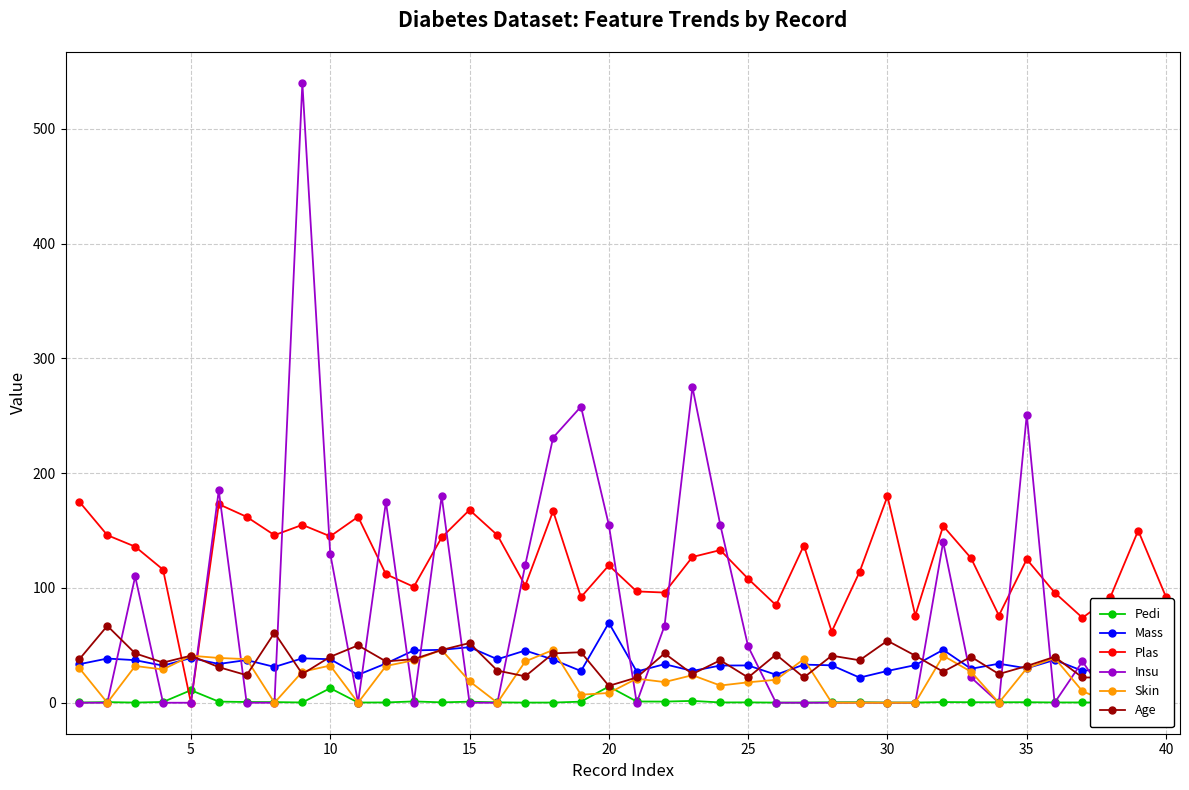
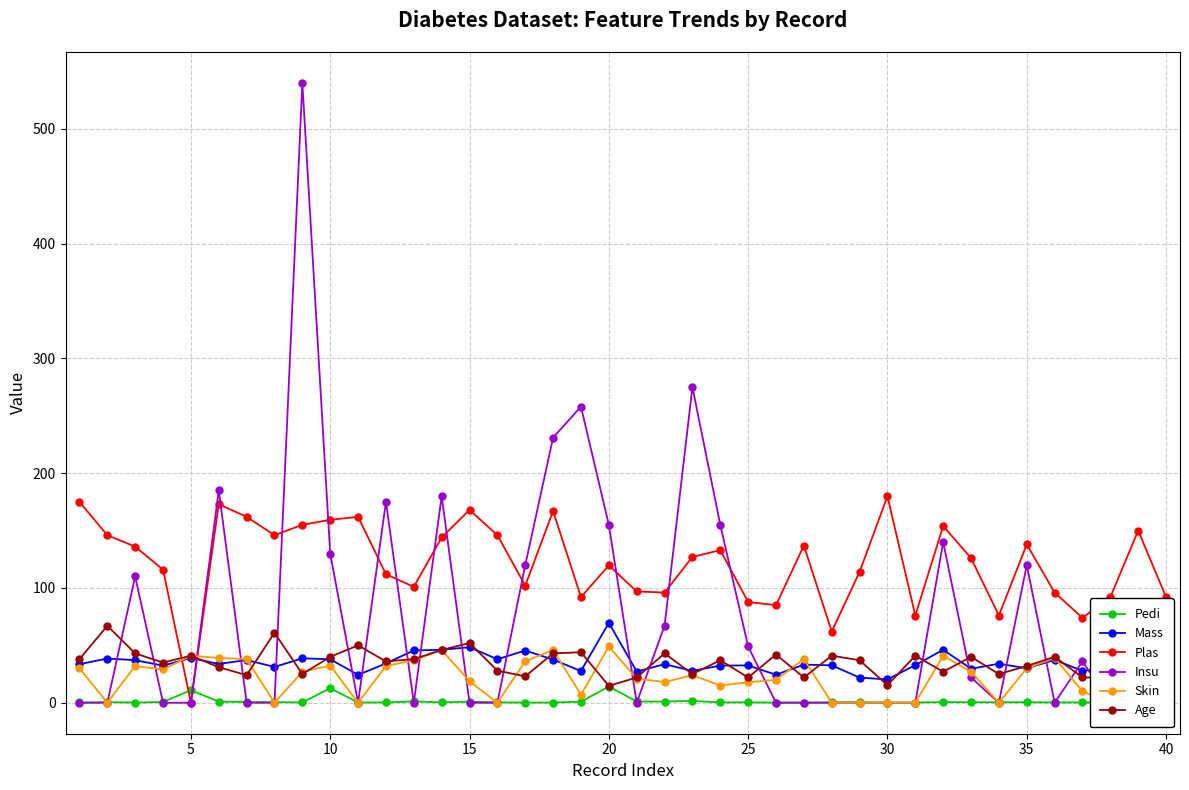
  {
    "Pedi": {
      "5": 11,
      "10": 13,
      "25": 0,
      "35": 0
    },
    "Mass": {
      "15": 48,
      "20": 70,
      "25": 33,
-     "30": 28
+     "30": 20
    },
    "Plas": {
-     "10": 145,
+     "10": 159,
      "15": 168,
      "20": 120,
-     "25": 108,
+     "25": 88,
      "30": 180,
-     "35": 125,
+     "35": 138,
      "40": 92
    },
    "Insu": {
      "10": 130,
      "20": 155,
      "25": 49,
-     "35": 251
+     "35": 120
    },
    "Skin": {
      "10": 32,
      "15": 19,
-     "20": 9,
+     "20": 49,
      "25": 18
    },
    "Age": {
      "15": 52,
      "25": 22,
-     "30": 54
+     "30": 15
    }
  }
